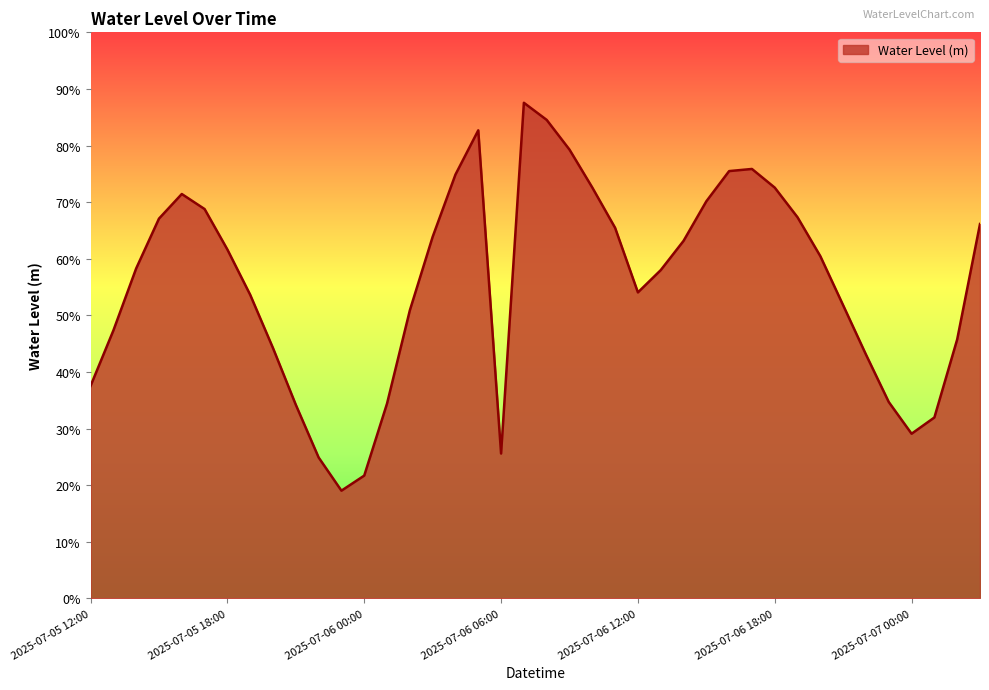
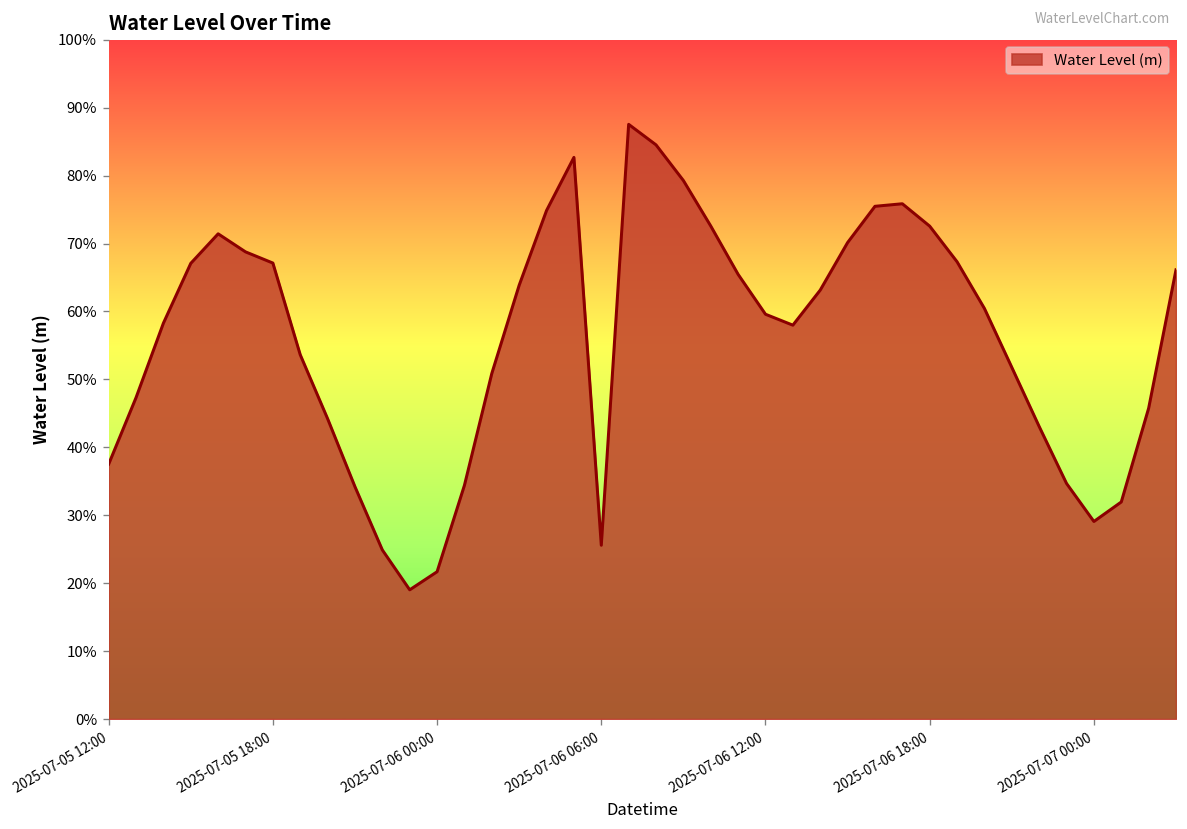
  {
    "2025-07-05 12:00": "38%",
-   "2025-07-05 18:00": "62%",
+   "2025-07-05 18:00": "67%",
    "2025-07-06 00:00": "22%",
    "2025-07-06 06:00": "26%",
-   "2025-07-06 12:00": "54%",
+   "2025-07-06 12:00": "60%",
    "2025-07-06 18:00": "73%",
    "2025-07-07 00:00": "29%"
  }
